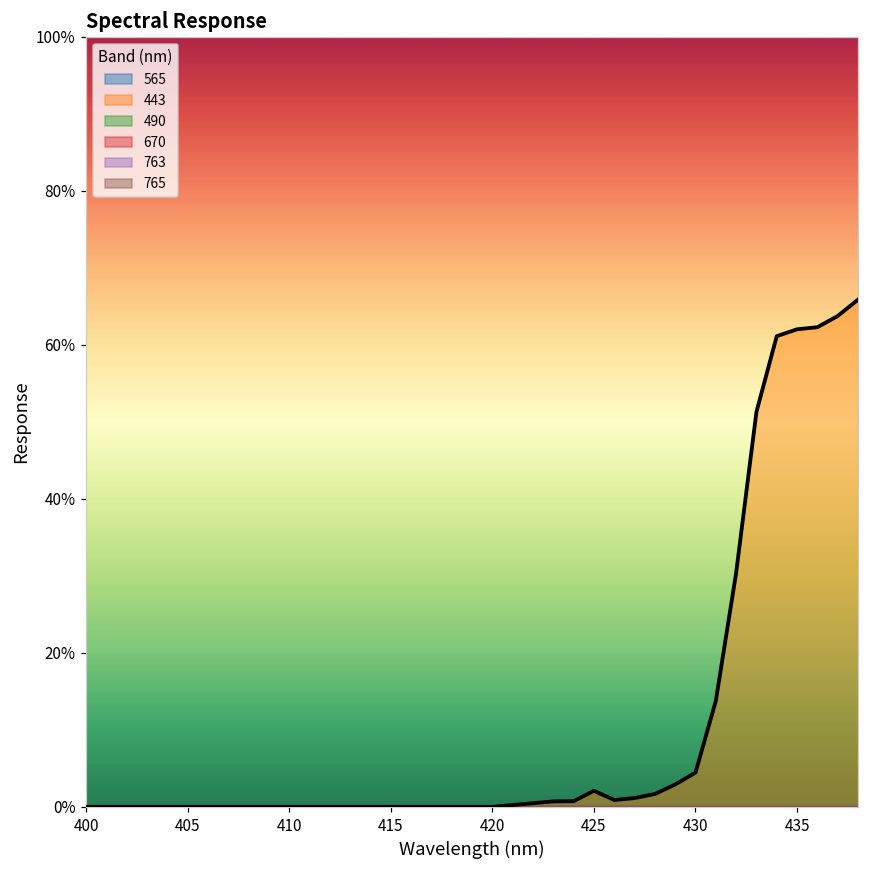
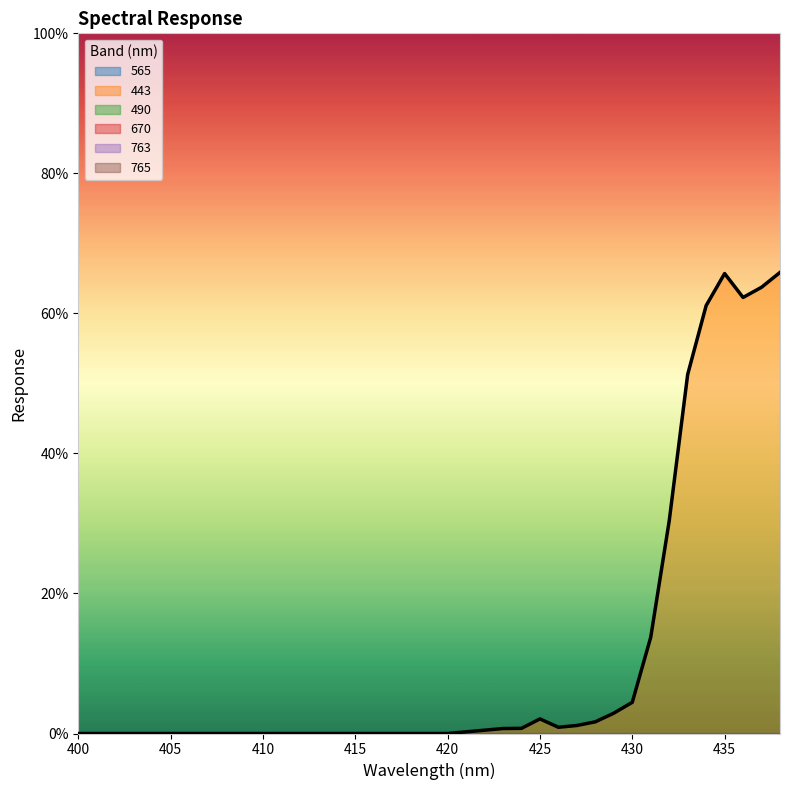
  {
    "765": {
      "425": "0%",
      "430": "0%",
      "435": "0%"
    },
    "443": {
      "425": "2%",
      "430": "4%",
-     "435": "62%"
+     "435": "66%"
    }
  }
